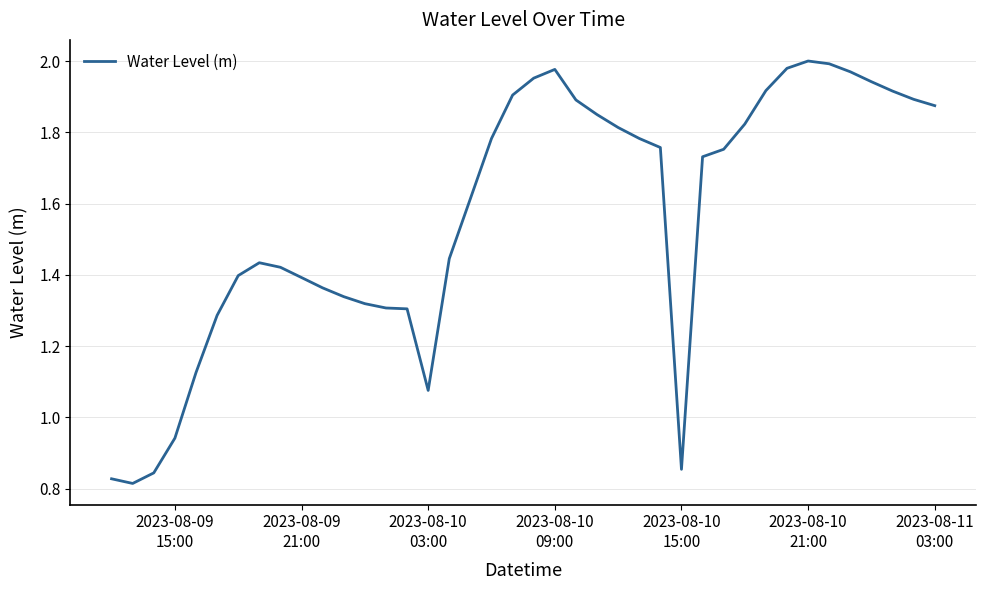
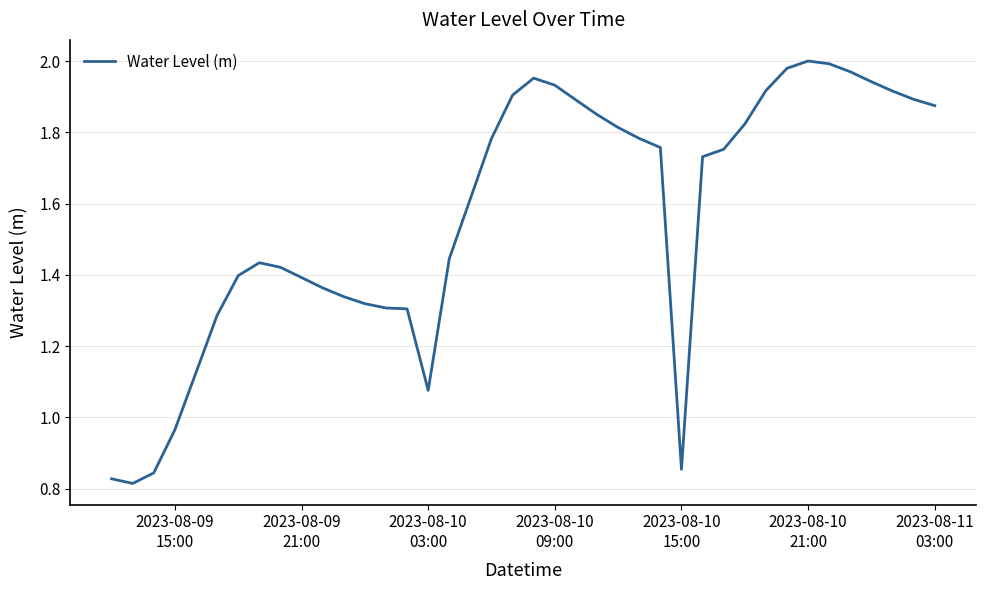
  {
-   "2023-08-09 15:00": 0.94,
+   "2023-08-09 15:00": 0.97,
    "2023-08-09 21:00": 1.39,
    "2023-08-10 03:00": 1.08,
-   "2023-08-10 09:00": 1.98,
+   "2023-08-10 09:00": 1.93,
    "2023-08-10 15:00": 0.85,
    "2023-08-10 21:00": 2.00,
    "2023-08-11 03:00": 1.87
  }
